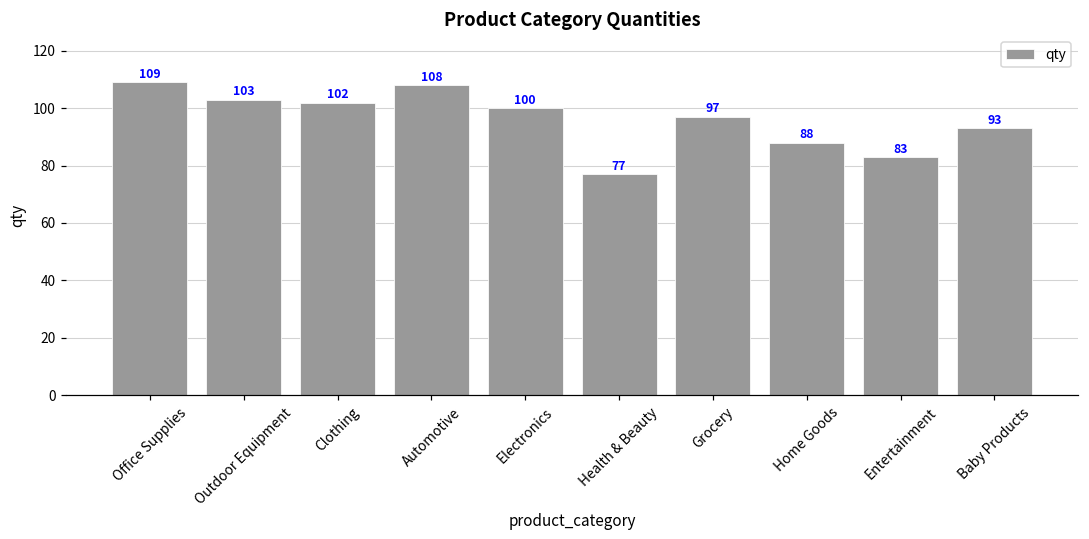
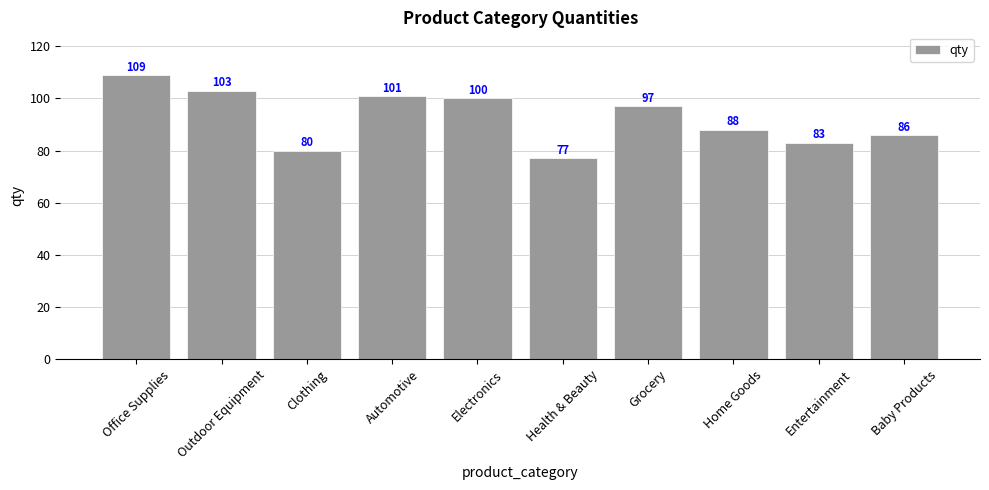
  {
    "Office Supplies": 109,
    "Outdoor Equipment": 103,
-   "Clothing": 102,
-   "Automotive": 108,
+   "Clothing": 80,
+   "Automotive": 101,
    "Electronics": 100,
    "Health & Beauty": 77,
    "Grocery": 97,
    "Home Goods": 88,
    "Entertainment": 83,
-   "Baby Products": 93
+   "Baby Products": 86
  }
